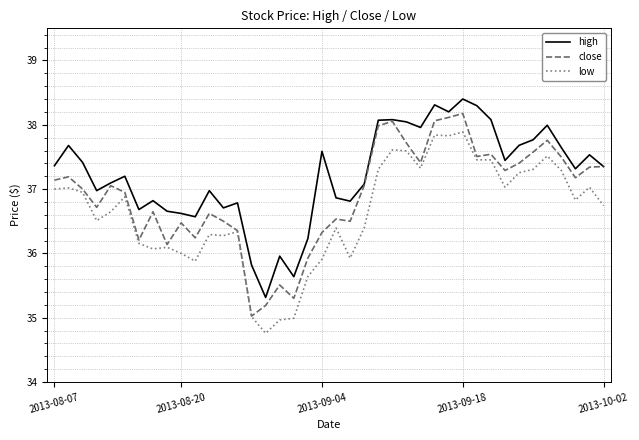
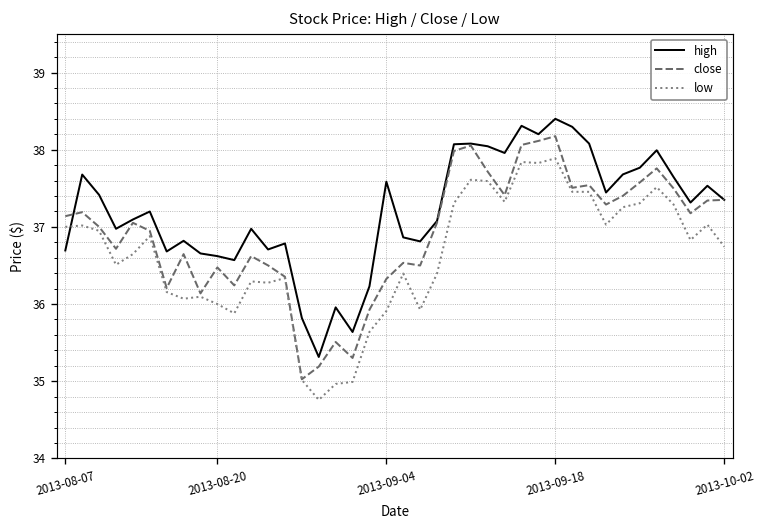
  {
    "high": {
-     "2013-08-07": 37.4,
+     "2013-08-07": 36.7,
      "2013-08-20": 36.6,
      "2013-09-04": 37.6,
      "2013-09-18": 38.4
    }
  }
